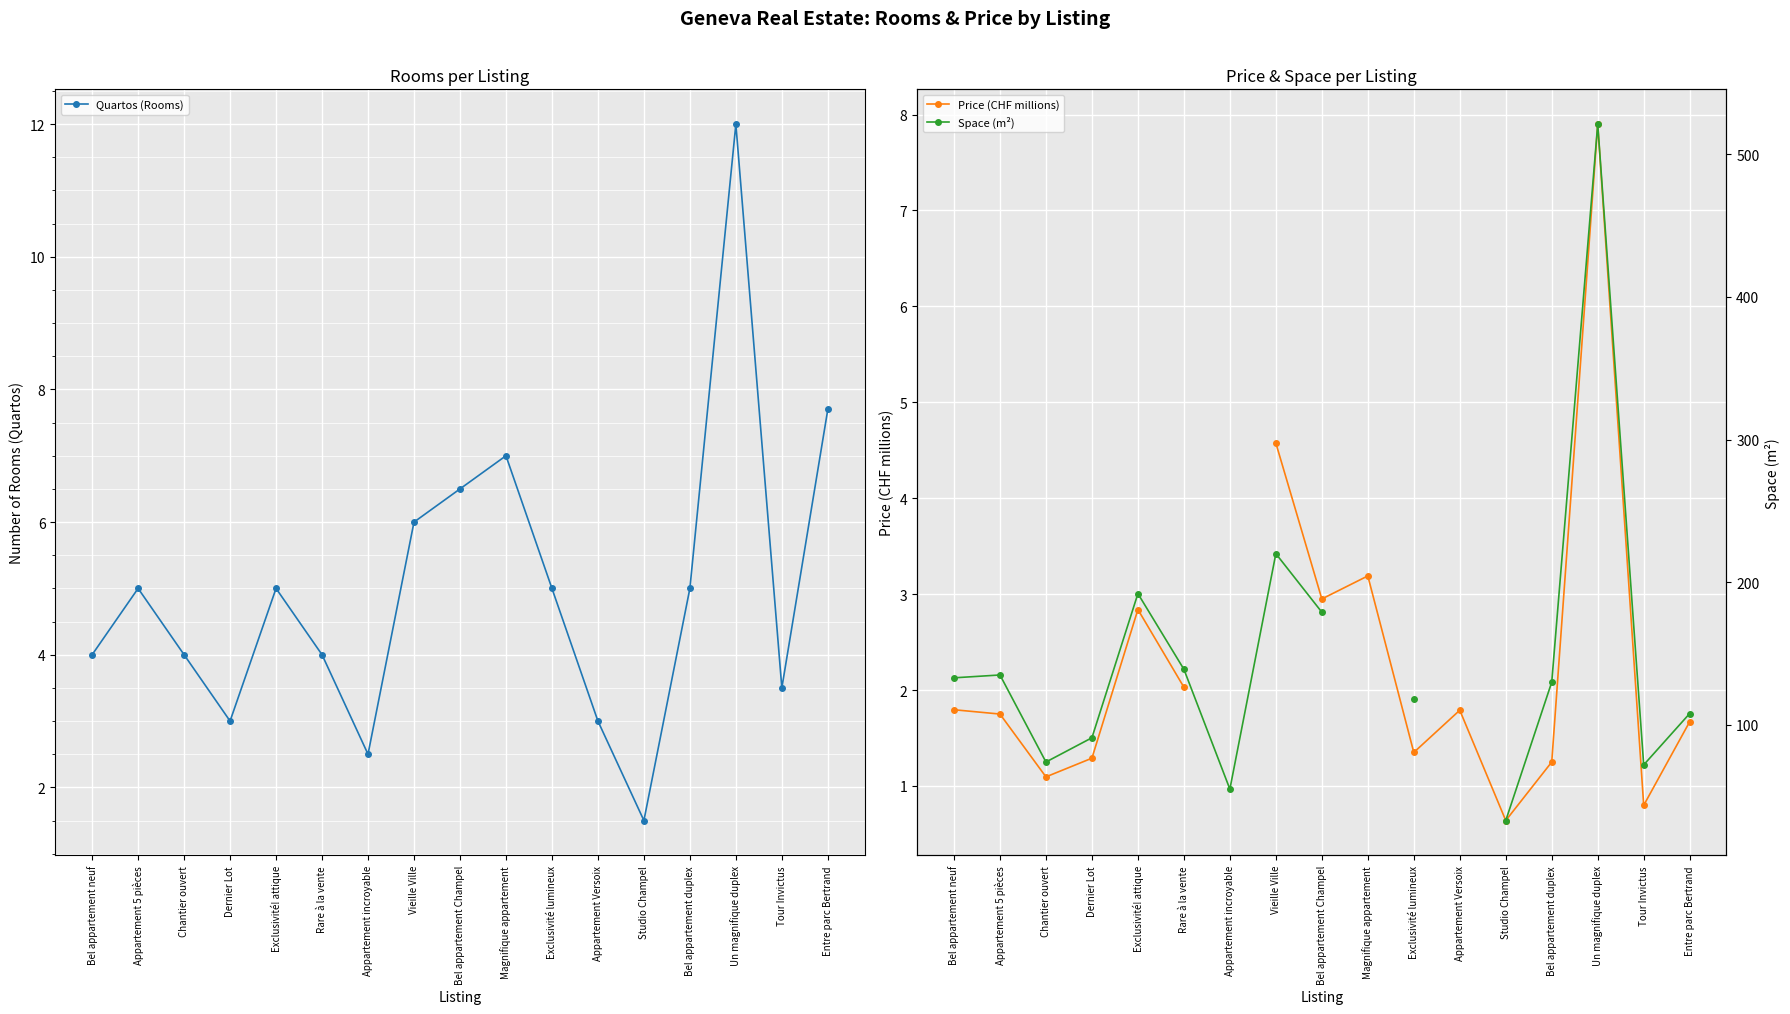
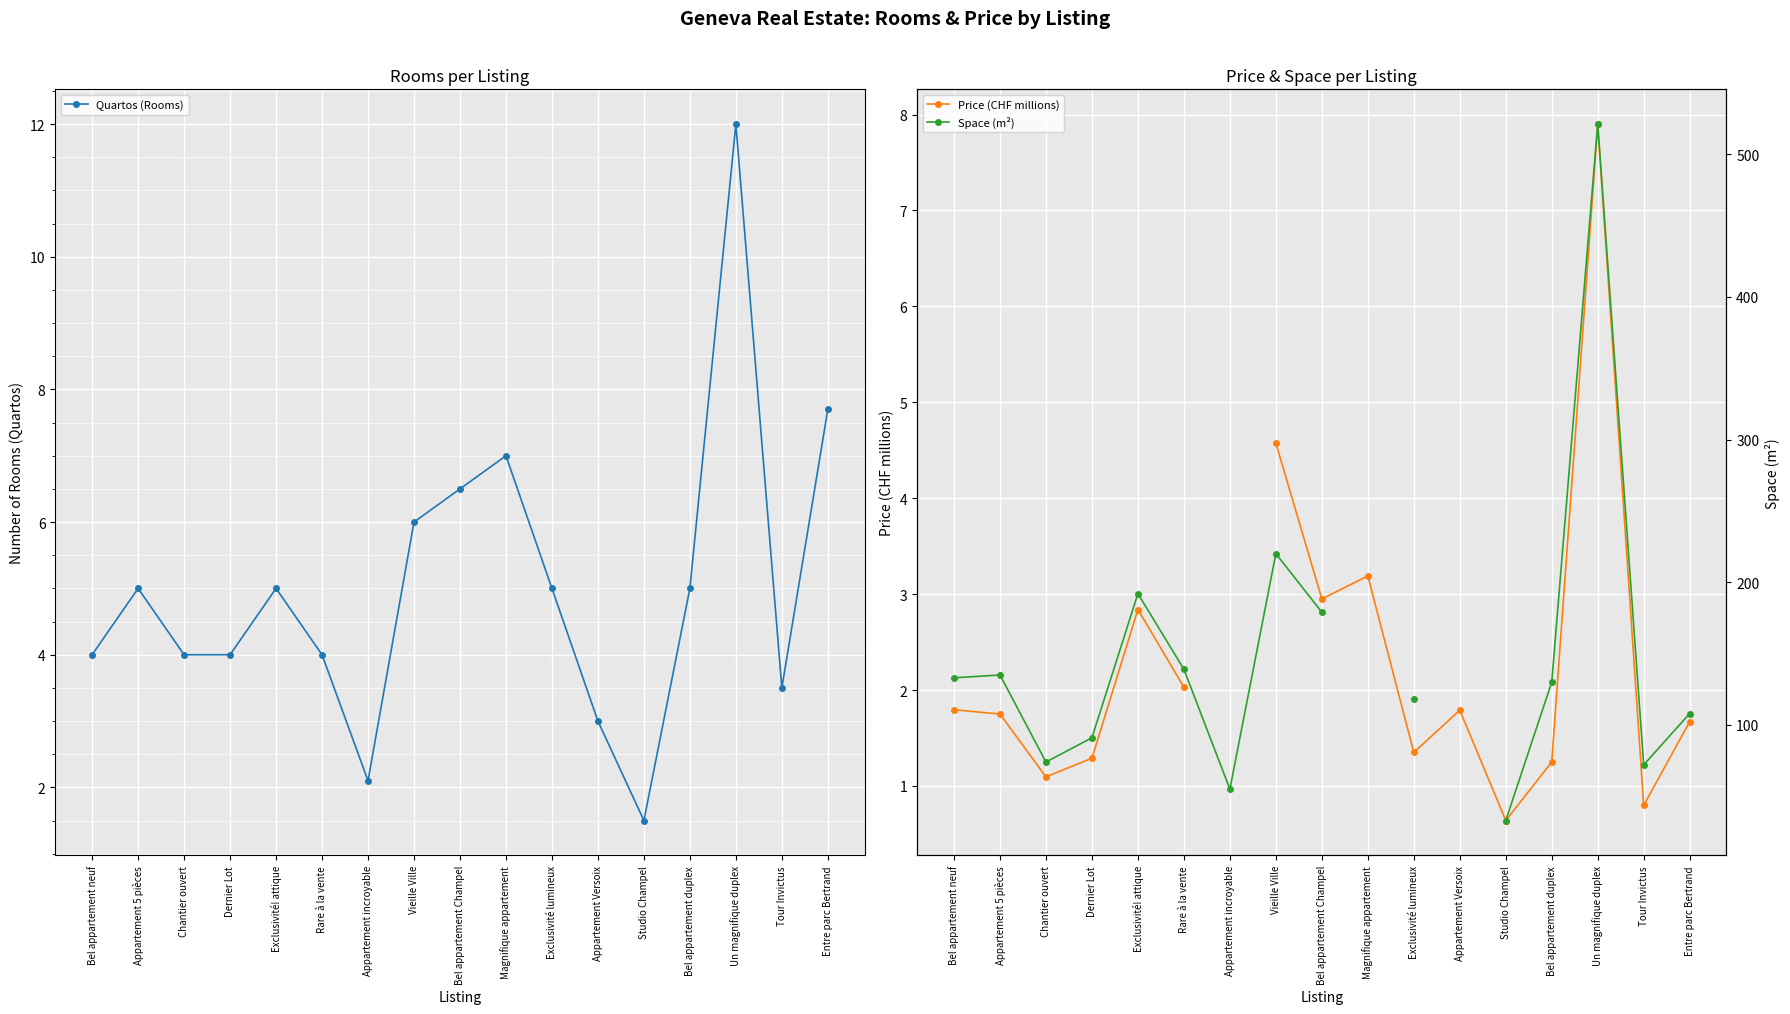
  {
    "Rooms per Listing": {
      "Bel appartement neuf": 4.0,
      "Appartement 5 pièces": 5.0,
      "Chantier ouvert": 4.0,
-     "Dernier Lot": 3,
+     "Dernier Lot": 4,
      "Exclusivité! attique": 5.0,
      "Rare à la vente": 4.0,
-     "Appartement incroyable": 2.5,
+     "Appartement incroyable": 2.1,
      "Vieille Ville": 6.0,
      "Bel appartement Champel": 6.5,
      "Magnifique appartement": 7.0,
      "Exclusivité lumineux": 5.0,
      "Appartement Versoix": 3.0,
      "Studio Champel": 1.5,
      "Bel appartement duplex": 5.0,
      "Un magnifique duplex": 12.0,
      "Tour Invictus": 3.5,
      "Entre parc Bertrand": 7.7
    }
  }
